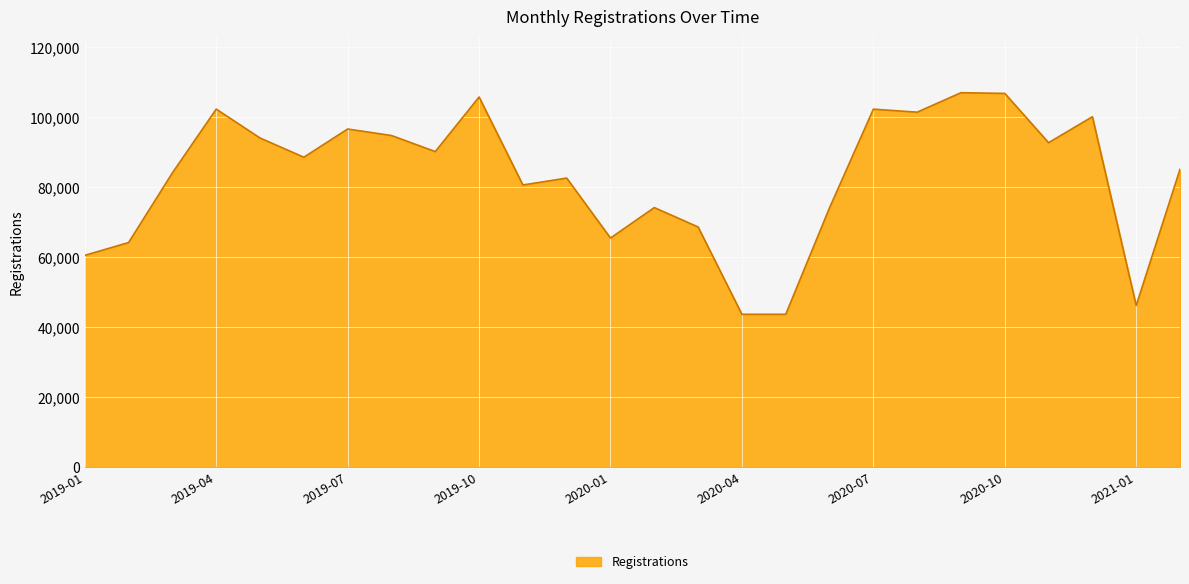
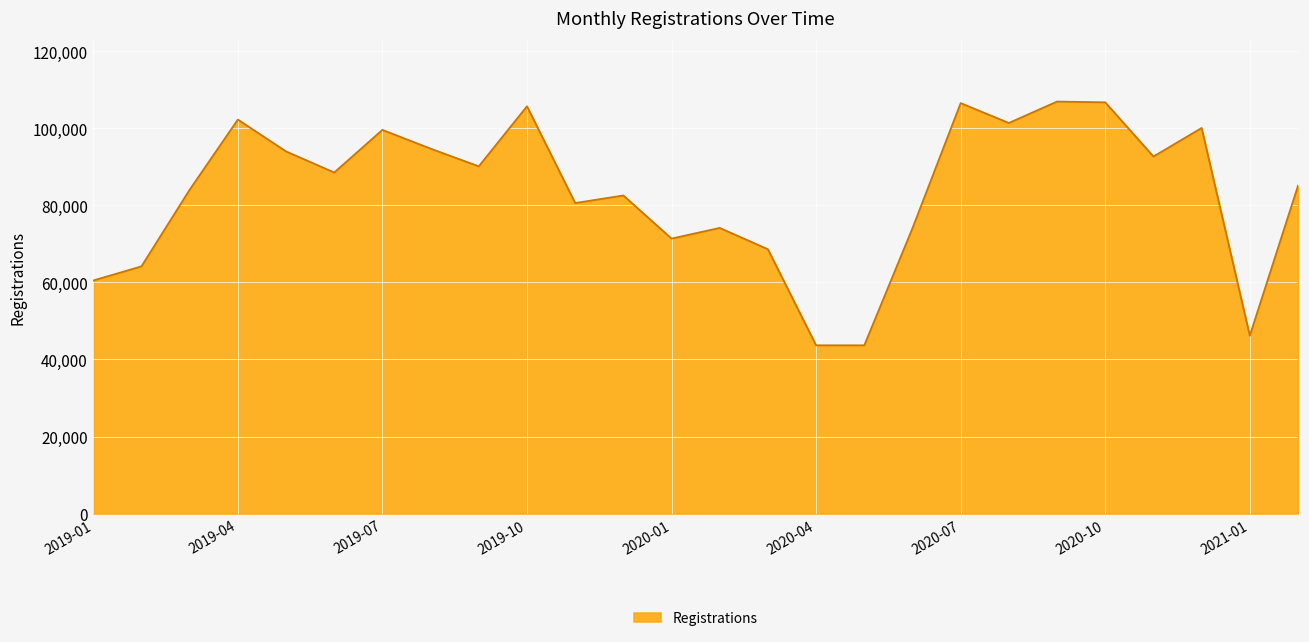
  {
    "2019-01": "60,000",
    "2019-04": "102,000",
-   "2019-07": "97,000",
+   "2019-07": "100,000",
    "2019-10": "106,000",
-   "2020-01": "65,000",
+   "2020-01": "71,000",
    "2020-04": "44,000",
-   "2020-07": "102,000",
+   "2020-07": "107,000",
    "2020-10": "107,000",
    "2021-01": "46,000"
  }
